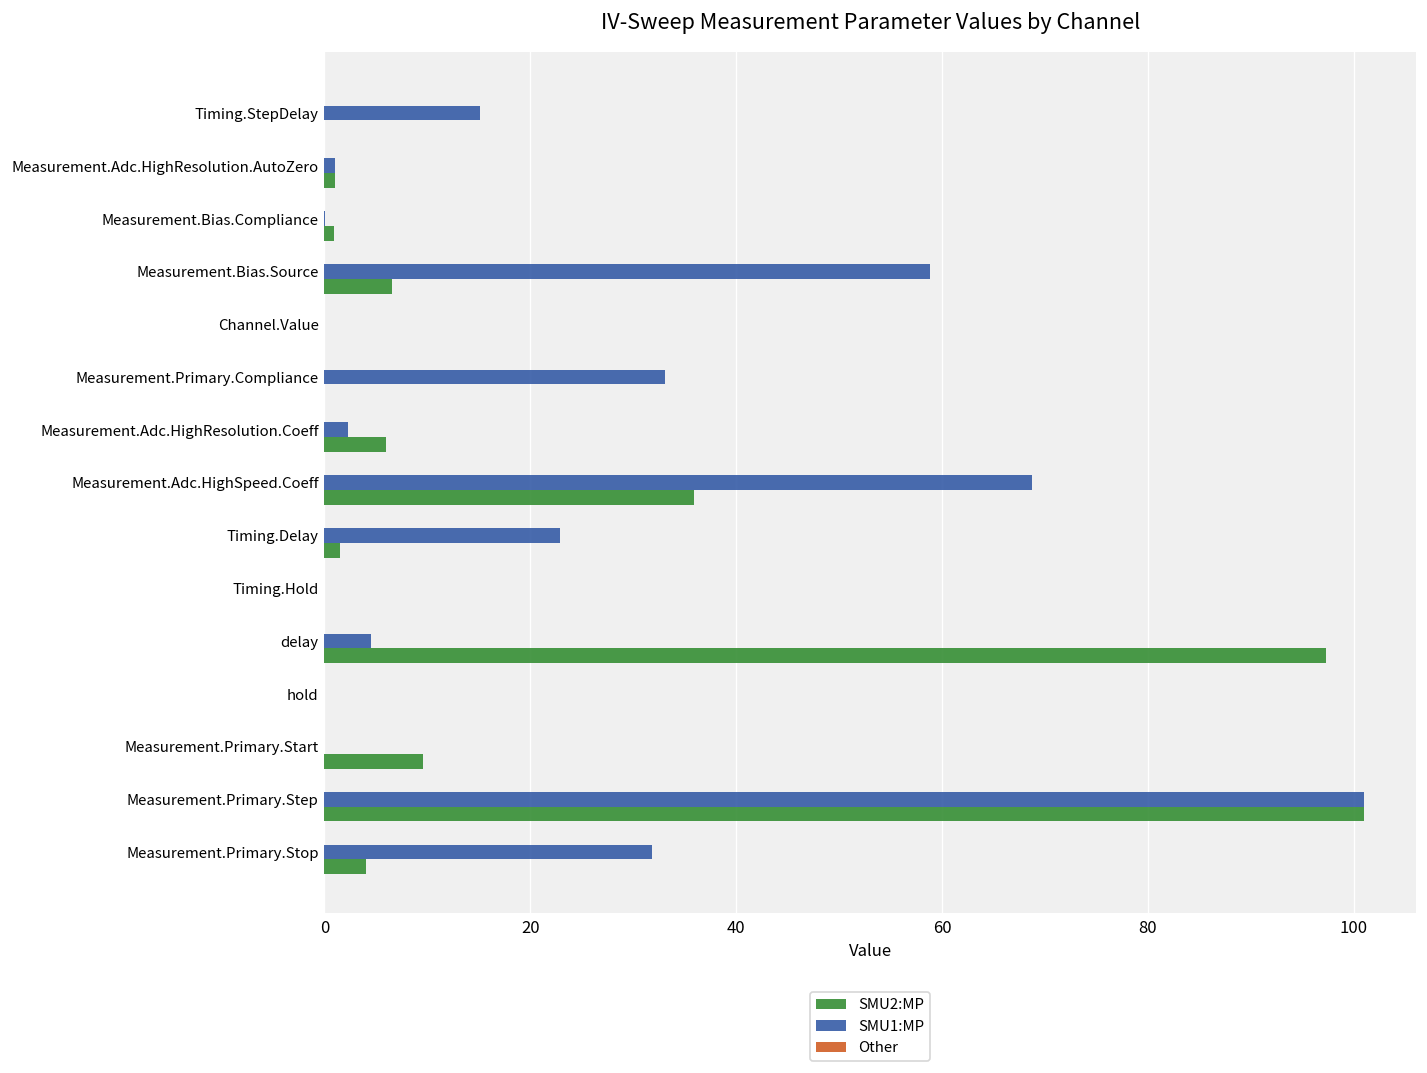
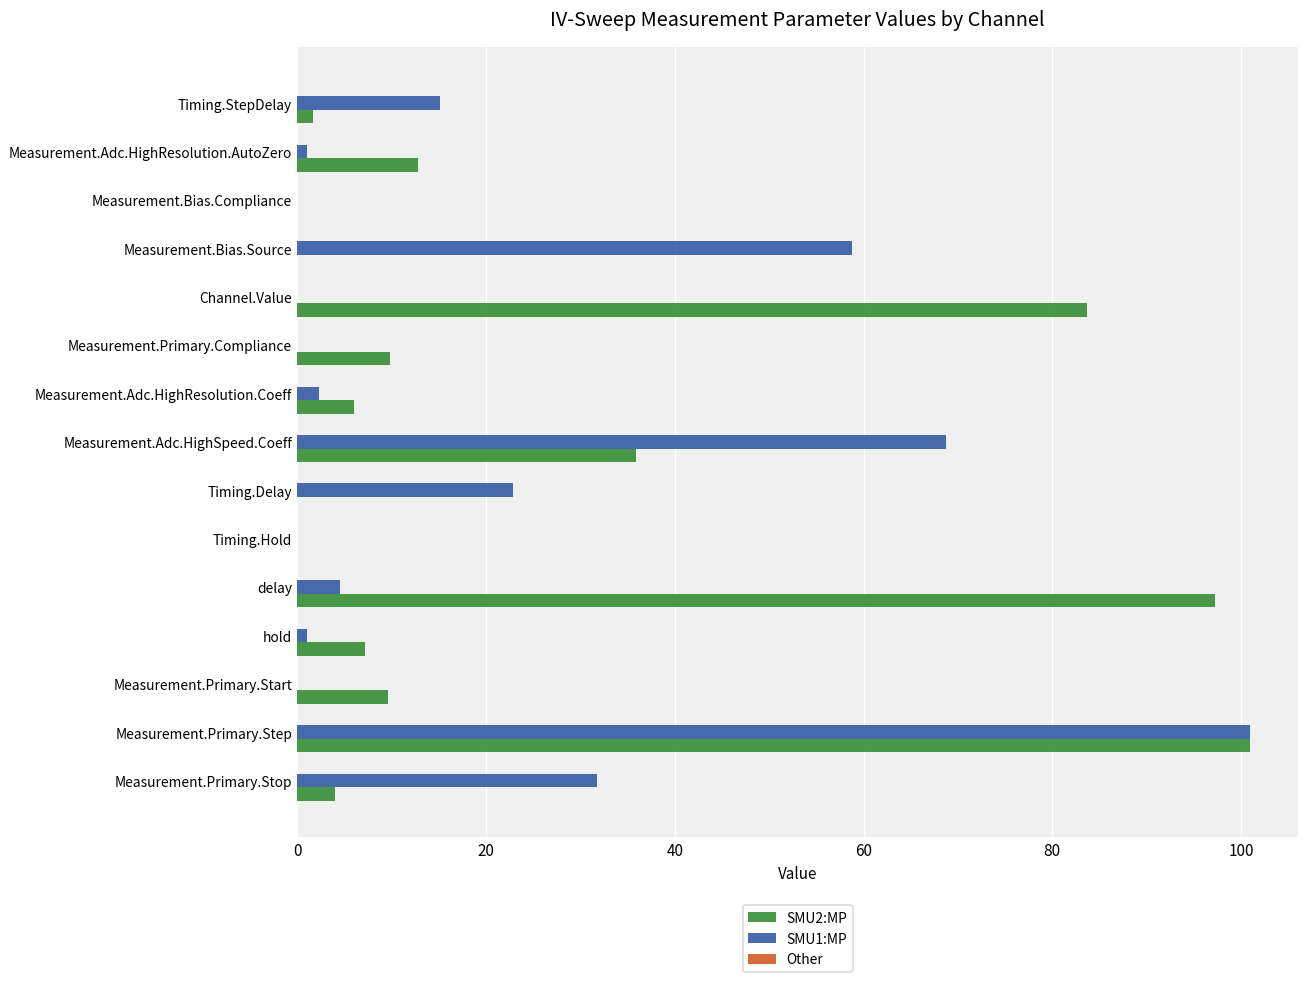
  {
    "SMU2:MP": {
-     "Timing.StepDelay": 0,
-     "Measurement.Adc.HighResolution.AutoZero": 1,
-     "Measurement.Bias.Compliance": 1,
-     "Measurement.Bias.Source": 7,
-     "Channel.Value": 0,
-     "Measurement.Primary.Compliance": 0,
+     "Timing.StepDelay": 2,
+     "Measurement.Adc.HighResolution.AutoZero": 13,
+     "Measurement.Bias.Compliance": 0,
+     "Measurement.Bias.Source": 0,
+     "Channel.Value": 84,
+     "Measurement.Primary.Compliance": 10,
      "Measurement.Adc.HighResolution.Coeff": 6,
      "Measurement.Adc.HighSpeed.Coeff": 36,
-     "Timing.Delay": 2,
+     "Timing.Delay": 0,
      "Timing.Hold": 0,
      "delay": 97,
-     "hold": 0,
+     "hold": 7,
      "Measurement.Primary.Start": 10,
      "Measurement.Primary.Step": 101,
      "Measurement.Primary.Stop": 4
    },
    "SMU1:MP": {
      "Timing.StepDelay": 15,
      "Measurement.Adc.HighResolution.AutoZero": 1,
      "Measurement.Bias.Source": 59,
      "Channel.Value": 0,
-     "Measurement.Primary.Compliance": 33,
+     "Measurement.Primary.Compliance": 0,
      "Measurement.Adc.HighResolution.Coeff": 2,
      "Measurement.Adc.HighSpeed.Coeff": 69,
      "Timing.Delay": 23,
      "Timing.Hold": 0,
      "delay": 5,
-     "hold": 0,
+     "hold": 1,
      "Measurement.Primary.Start": 0,
      "Measurement.Primary.Step": 101,
      "Measurement.Primary.Stop": 32
    },
    "Other": {
      "Timing.StepDelay": 0,
      "Measurement.Adc.HighResolution.AutoZero": 0,
      "Measurement.Bias.Compliance": 0,
      "Measurement.Bias.Source": 0,
      "Channel.Value": 0,
      "Measurement.Primary.Compliance": 0,
      "Measurement.Adc.HighResolution.Coeff": 0,
      "Measurement.Adc.HighSpeed.Coeff": 0,
      "Timing.Delay": 0,
      "Timing.Hold": 0,
      "delay": 0,
      "hold": 0,
      "Measurement.Primary.Start": 0,
      "Measurement.Primary.Step": 0,
      "Measurement.Primary.Stop": 0
    }
  }
